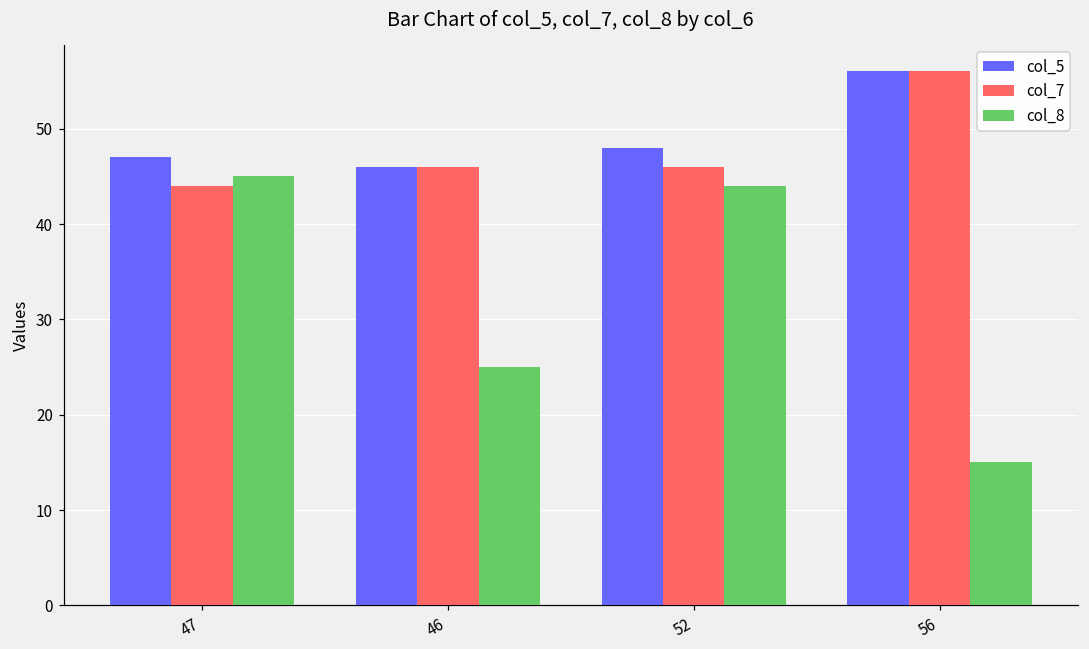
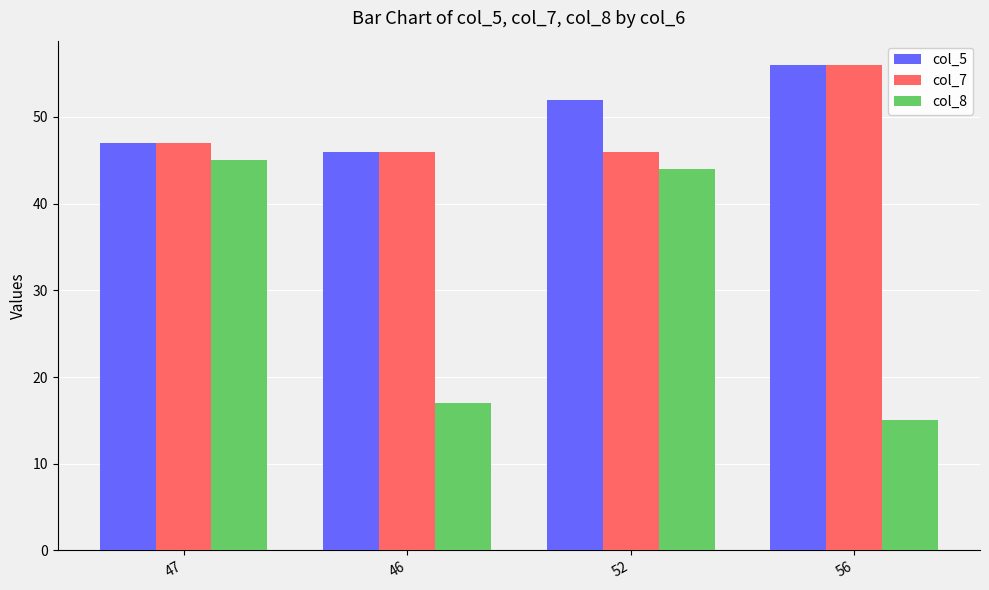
  {
    "col_5": {
      "47": 47,
      "46": 46,
-     "52": 48,
+     "52": 52,
      "56": 56
    },
    "col_7": {
-     "47": 44,
+     "47": 47,
      "46": 46,
      "52": 46,
      "56": 56
    },
    "col_8": {
      "47": 45,
-     "46": 25,
+     "46": 17,
      "52": 44,
      "56": 15
    }
  }
